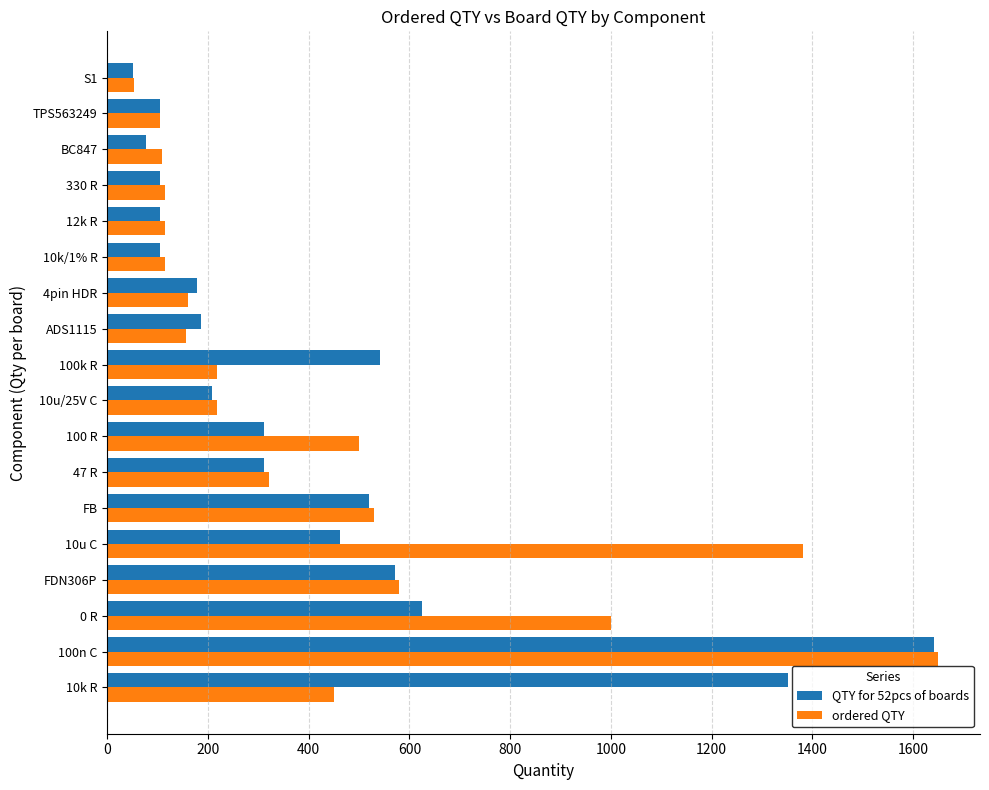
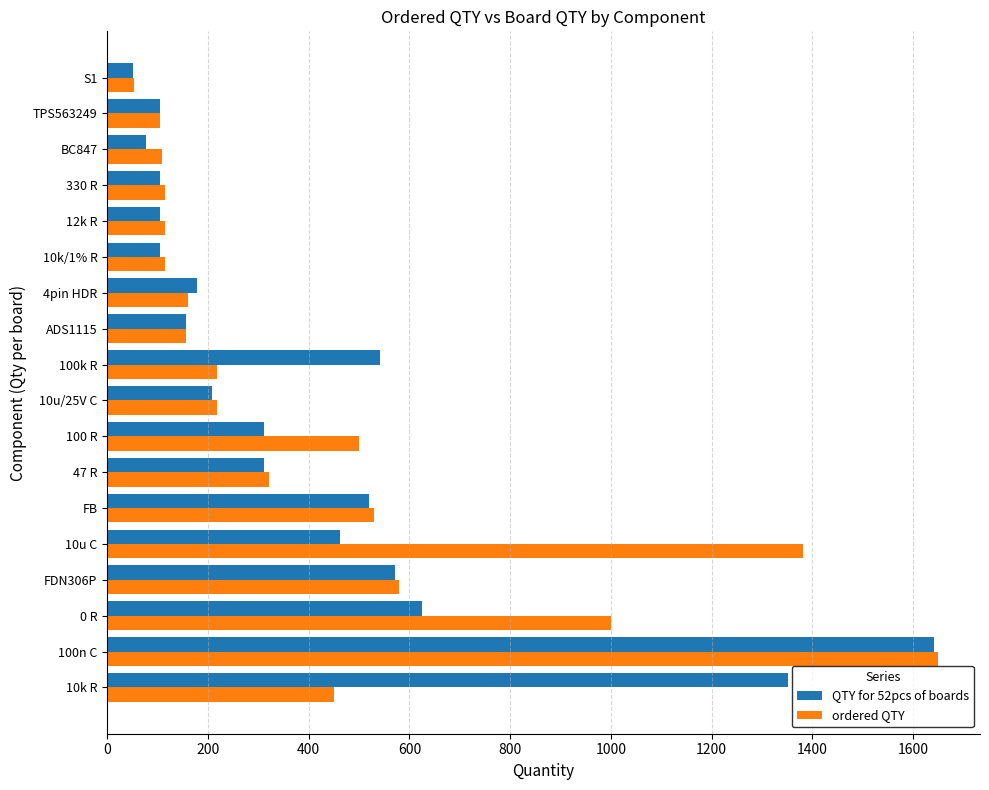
  {
    "QTY for 52pcs of boards": {
      "S1": 50,
      "TPS563249": 100,
      "BC847": 80,
      "330 R": 100,
      "12k R": 100,
      "10k/1% R": 100,
      "4pin HDR": 180,
-     "ADS1115": 190,
+     "ADS1115": 160,
      "100k R": 540,
      "10u/25V C": 210,
      "100 R": 310,
      "47 R": 310,
      "FB": 520,
      "10u C": 460,
      "FDN306P": 570,
      "0 R": 620,
      "100n C": 1640,
      "10k R": 1350
    },
    "ordered QTY": {
      "S1": 50,
      "TPS563249": 110,
      "BC847": 110,
      "330 R": 110,
      "12k R": 110,
      "10k/1% R": 110,
      "4pin HDR": 160,
      "ADS1115": 160,
      "100k R": 220,
      "10u/25V C": 220,
      "100 R": 500,
      "47 R": 320,
      "FB": 530,
      "10u C": 1380,
      "FDN306P": 580,
      "0 R": 1000,
      "100n C": 1650,
      "10k R": 450
    }
  }
